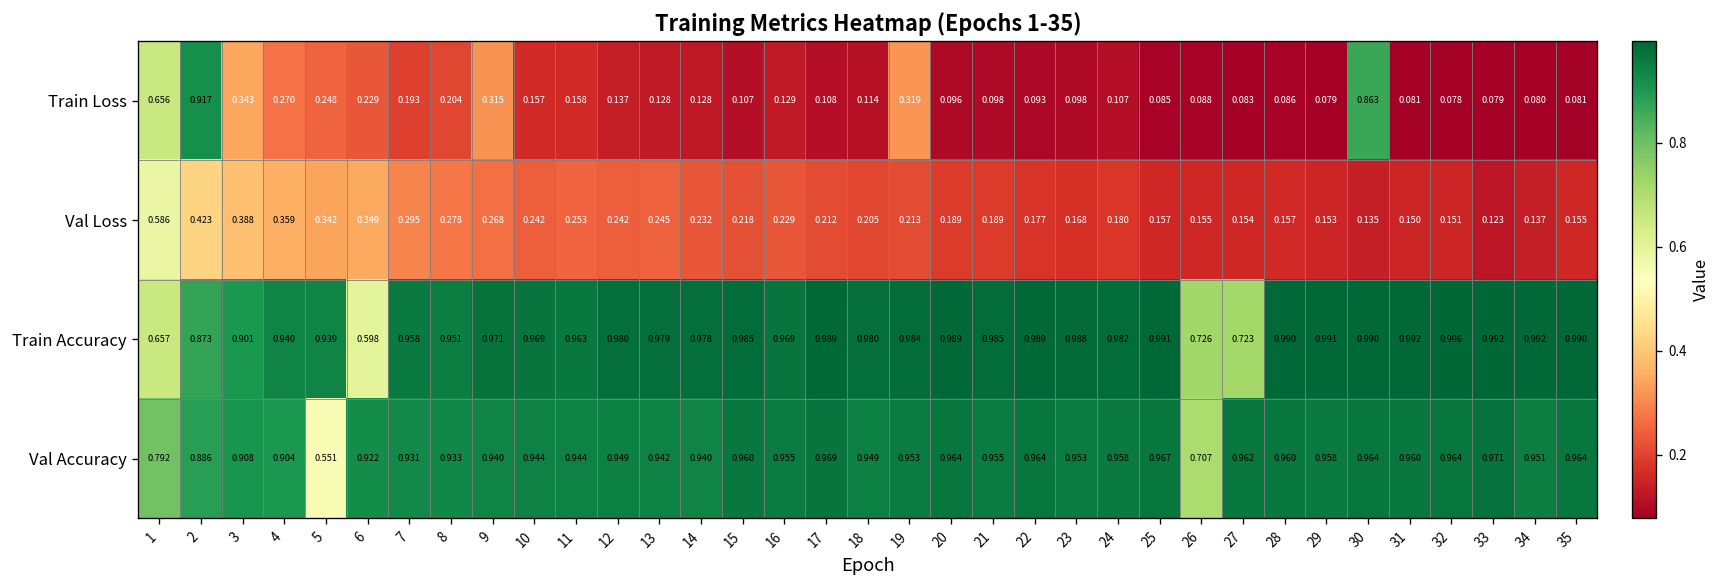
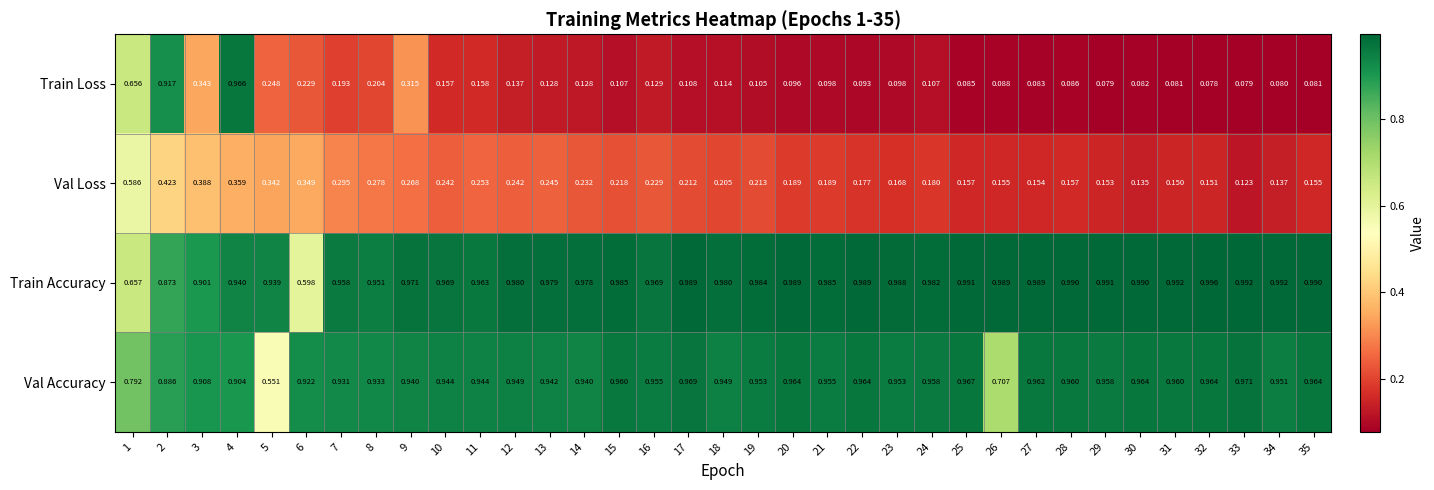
  {
    "Train Loss": {
      "1": 0.656,
      "2": 0.917,
      "3": 0.343,
-     "4": 0.270,
+     "4": 0.966,
      "5": 0.248,
      "6": 0.229,
      "7": 0.193,
      "8": 0.204,
      "9": 0.315,
      "10": 0.157,
      "11": 0.158,
      "12": 0.137,
      "13": 0.128,
      "14": 0.128,
      "15": 0.107,
      "16": 0.129,
      "17": 0.108,
      "18": 0.114,
-     "19": 0.319,
+     "19": 0.105,
      "20": 0.096,
      "21": 0.098,
      "22": 0.093,
      "23": 0.098,
      "24": 0.107,
      "25": 0.085,
      "26": 0.088,
      "27": 0.083,
      "28": 0.086,
      "29": 0.079,
-     "30": 0.863,
+     "30": 0.082,
      "31": 0.081,
      "32": 0.078,
      "33": 0.079,
      "34": 0.080,
      "35": 0.081
    },
    "Val Loss": {
      "1": 0.586,
      "2": 0.423,
      "3": 0.388,
      "4": 0.359,
      "5": 0.342,
      "6": 0.349,
      "7": 0.295,
      "8": 0.278,
      "9": 0.268,
      "10": 0.242,
      "11": 0.253,
      "12": 0.242,
      "13": 0.245,
      "14": 0.232,
      "15": 0.218,
      "16": 0.229,
      "17": 0.212,
      "18": 0.205,
      "19": 0.213,
      "20": 0.189,
      "21": 0.189,
      "22": 0.177,
      "23": 0.168,
      "24": 0.180,
      "25": 0.157,
      "26": 0.155,
      "27": 0.154,
      "28": 0.157,
      "29": 0.153,
      "30": 0.135,
      "31": 0.150,
      "32": 0.151,
      "33": 0.123,
      "34": 0.137,
      "35": 0.155
    },
    "Train Accuracy": {
      "1": 0.657,
      "2": 0.873,
      "3": 0.901,
      "4": 0.940,
      "5": 0.939,
      "6": 0.598,
      "7": 0.958,
      "8": 0.951,
      "9": 0.971,
      "10": 0.969,
      "11": 0.963,
      "12": 0.980,
      "13": 0.979,
      "14": 0.978,
      "15": 0.985,
      "16": 0.969,
      "17": 0.989,
      "18": 0.980,
      "19": 0.984,
      "20": 0.989,
      "21": 0.985,
      "22": 0.989,
      "23": 0.988,
      "24": 0.982,
      "25": 0.991,
-     "26": 0.726,
-     "27": 0.723,
+     "26": 0.989,
+     "27": 0.989,
      "28": 0.990,
      "29": 0.991,
      "30": 0.990,
      "31": 0.992,
      "32": 0.996,
      "33": 0.992,
      "34": 0.992,
      "35": 0.990
    },
    "Val Accuracy": {
      "1": 0.792,
      "2": 0.886,
      "3": 0.908,
      "4": 0.904,
      "5": 0.551,
      "6": 0.922,
      "7": 0.931,
      "8": 0.933,
      "9": 0.940,
      "10": 0.944,
      "11": 0.944,
      "12": 0.949,
      "13": 0.942,
      "14": 0.940,
      "15": 0.960,
      "16": 0.955,
      "17": 0.969,
      "18": 0.949,
      "19": 0.953,
      "20": 0.964,
      "21": 0.955,
      "22": 0.964,
      "23": 0.953,
      "24": 0.958,
      "25": 0.967,
      "26": 0.707,
      "27": 0.962,
      "28": 0.960,
      "29": 0.958,
      "30": 0.964,
      "31": 0.960,
      "32": 0.964,
      "33": 0.971,
      "34": 0.951,
      "35": 0.964
    }
  }
